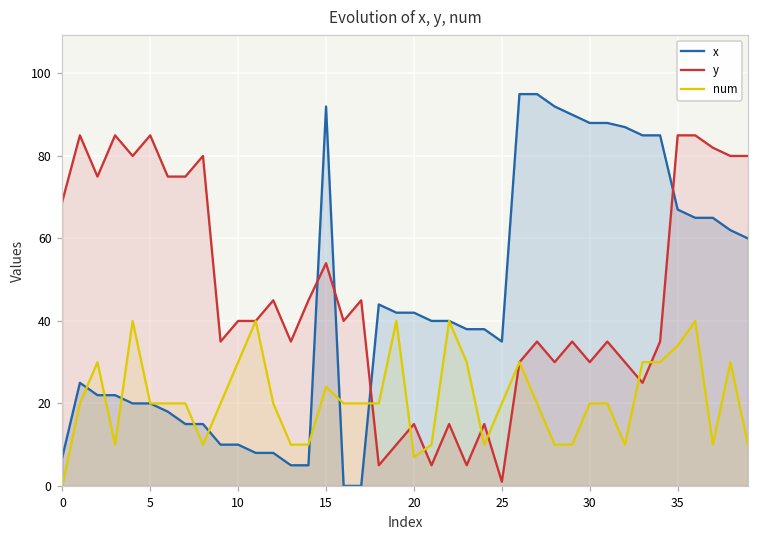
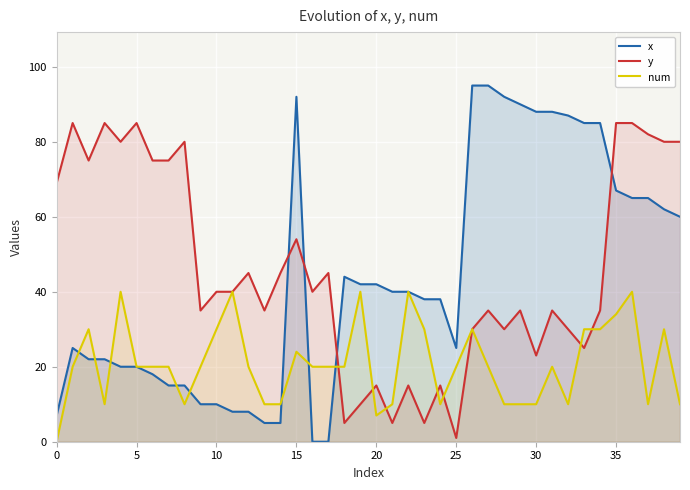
  {
    "x": {
      "0": 7,
      "10": 10,
      "15": 92,
      "20": 42,
-     "25": 35,
+     "25": 25,
      "30": 88,
      "35": 67
    },
    "y": {
      "0": 69,
      "5": 85,
      "10": 40,
      "15": 54,
      "20": 15,
      "25": 1,
-     "30": 30,
+     "30": 23,
      "35": 85
    },
    "num": {
      "0": 0,
      "10": 30,
      "15": 24,
      "20": 7,
      "25": 20,
-     "30": 20,
+     "30": 10,
      "35": 34
    }
  }
